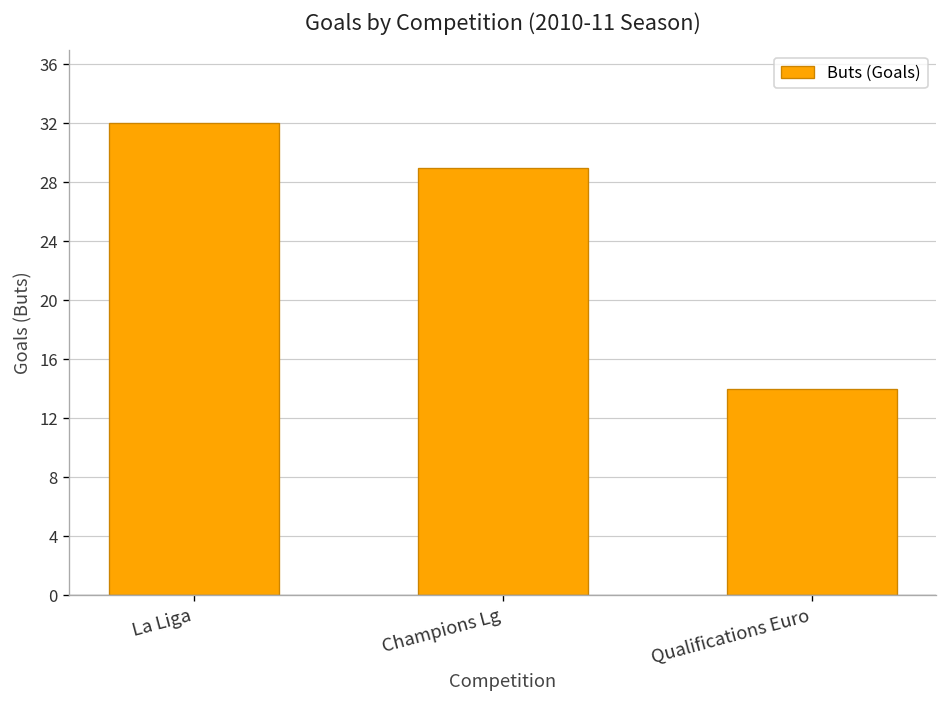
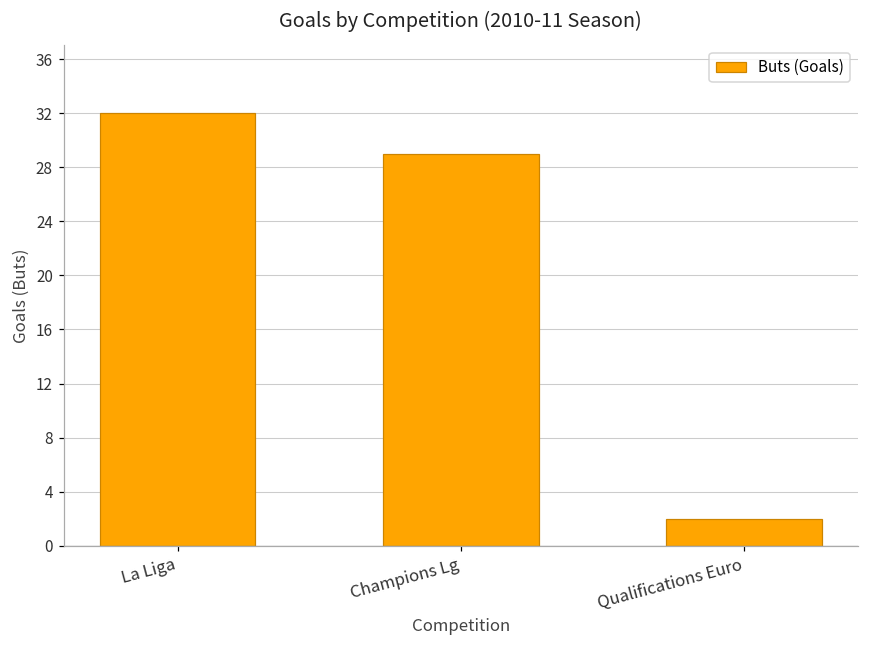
  {
    "La Liga": 32,
    "Champions Lg": 29,
-   "Qualifications Euro": 14
+   "Qualifications Euro": 2
  }
